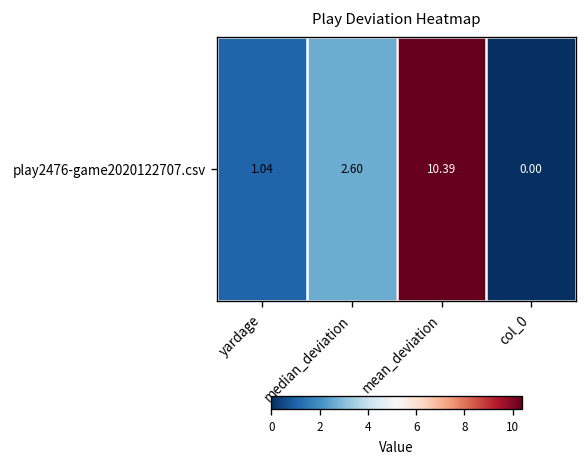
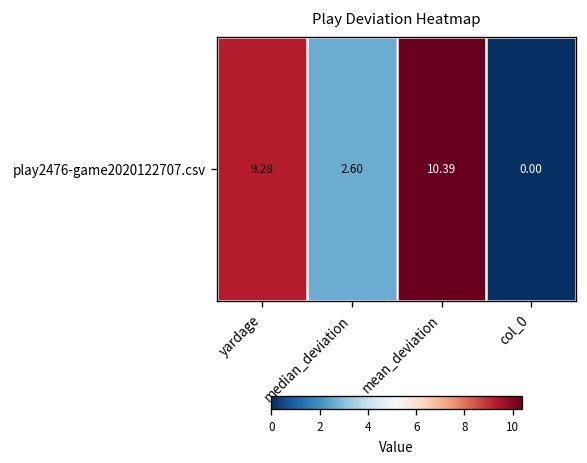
  {
    "play2476-game2020122707.csv": {
-     "yardage": 1.04,
+     "yardage": 9.28,
      "median_deviation": 2.60,
      "mean_deviation": 10.39,
      "col_0": 0.00
    }
  }
